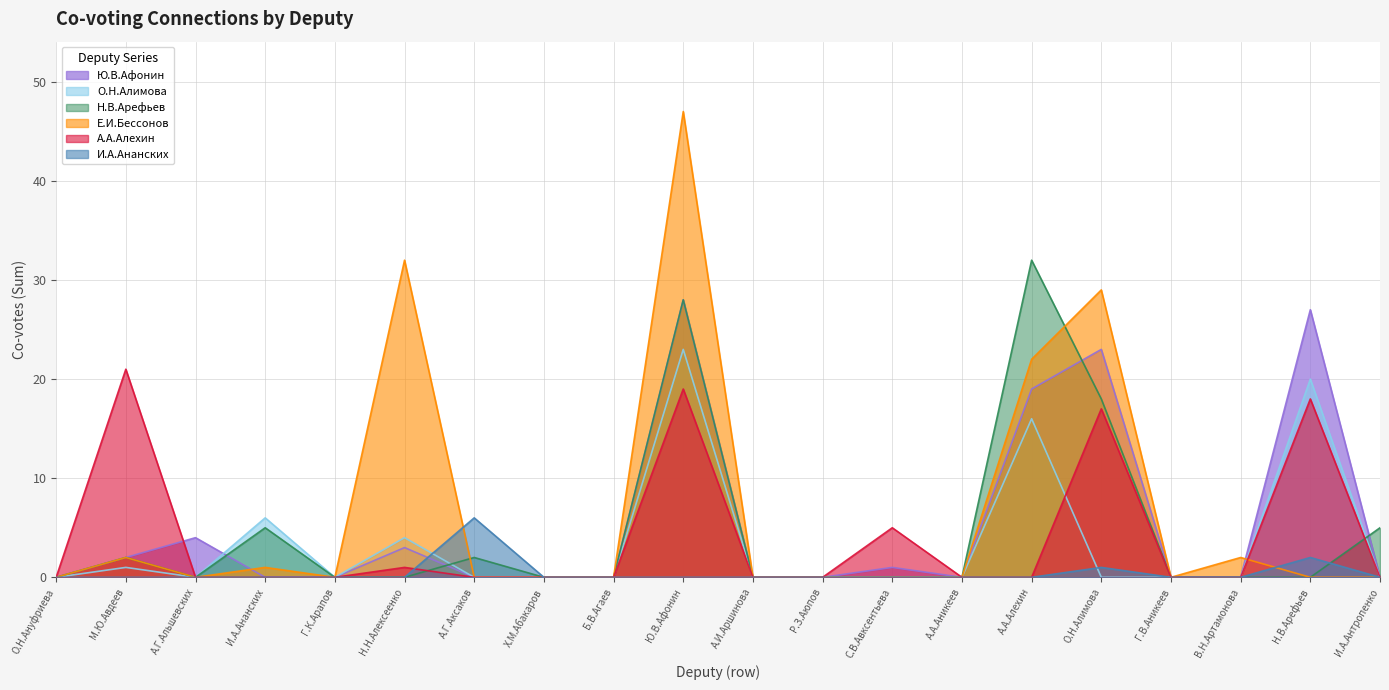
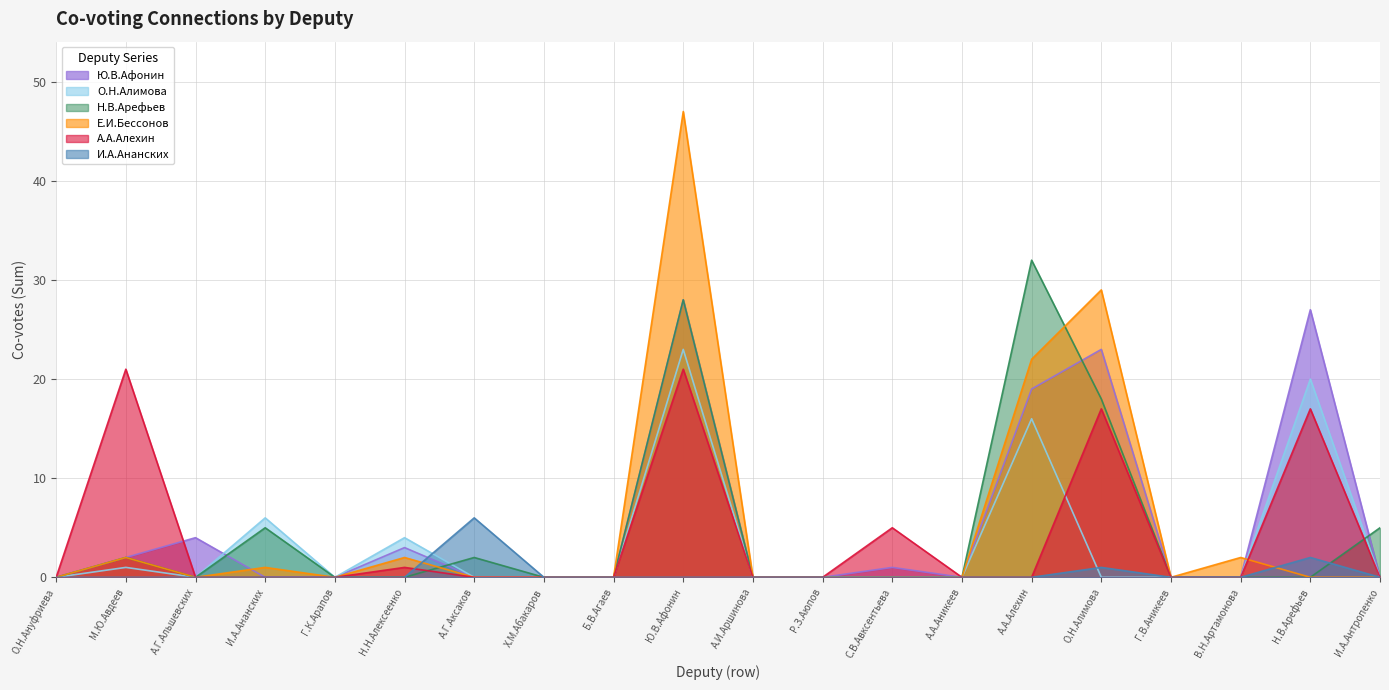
  {
    "Ю.В.Афонин": {
      "А.Г.Альшевских": 4,
      "Н.Н.Алексеенко": 3,
      "С.В.Авксентьева": 1,
      "А.А.Алехин": 19,
      "О.Н.Алимова": 23,
      "Н.В.Арефьев": 27
    },
    "О.Н.Алимова": {
      "М.Ю.Авдеев": 1,
      "И.А.Ананских": 6,
      "Н.Н.Алексеенко": 4,
      "Ю.В.Афонин": 23,
      "А.А.Алехин": 16,
      "О.Н.Алимова": 0,
      "Н.В.Арефьев": 20
    },
    "Н.В.Арефьев": {
      "И.А.Ананских": 5,
      "А.Г.Аксаков": 2,
      "А.А.Алехин": 32,
      "О.Н.Алимова": 18,
      "И.А.Антропенко": 5
    },
    "Е.И.Бессонов": {
      "И.А.Ананских": 1,
-     "Н.Н.Алексеенко": 32,
+     "Н.Н.Алексеенко": 2,
      "Ю.В.Афонин": 47,
      "А.А.Алехин": 22,
      "О.Н.Алимова": 29,
      "В.Н.Артамонова": 2
    },
    "А.А.Алехин": {
      "М.Ю.Авдеев": 21,
      "Н.Н.Алексеенко": 1,
-     "Ю.В.Афонин": 19,
+     "Ю.В.Афонин": 21,
      "С.В.Авксентьева": 5,
      "О.Н.Алимова": 17,
-     "Н.В.Арефьев": 18
+     "Н.В.Арефьев": 17
    },
    "И.А.Ананских": {
      "М.Ю.Авдеев": 0,
      "А.Г.Аксаков": 6,
      "Ю.В.Афонин": 0,
      "О.Н.Алимова": 1,
      "Н.В.Арефьев": 2
    }
  }
